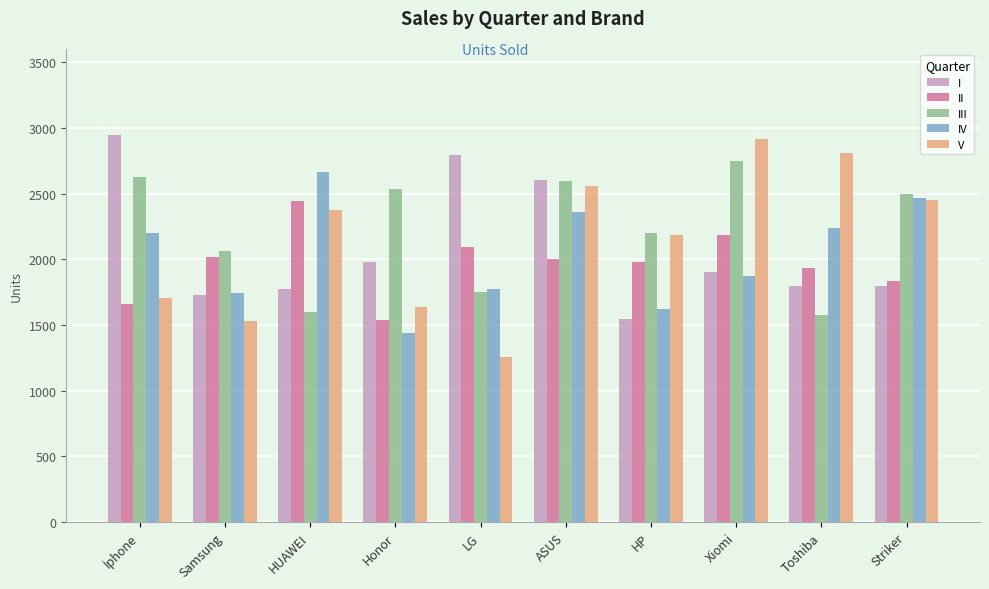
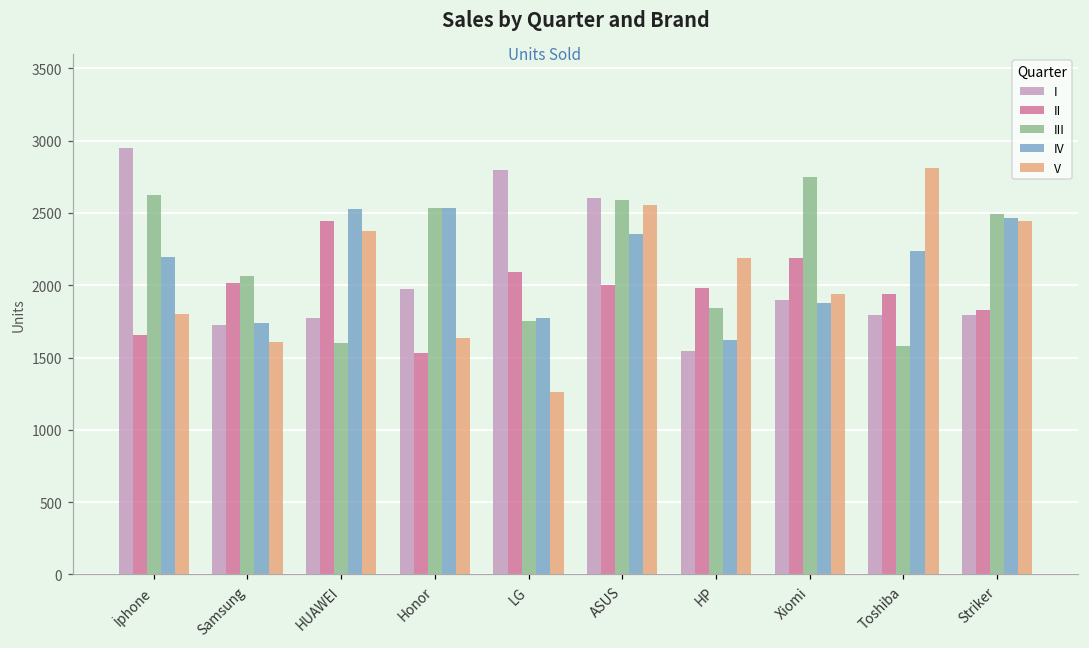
  {
    "III": {
      "İphone": 2630,
      "Samsung": 2060,
      "HUAWEI": 1600,
      "Honor": 2540,
      "LG": 1750,
      "ASUS": 2590,
-     "HP": 2200,
+     "HP": 1840,
      "Xiomi": 2750,
      "Toshiba": 1580,
      "Striker": 2490
    },
    "IV": {
      "İphone": 2200,
      "Samsung": 1740,
-     "HUAWEI": 2670,
-     "Honor": 1440,
+     "HUAWEI": 2530,
+     "Honor": 2540,
      "LG": 1770,
      "ASUS": 2360,
      "HP": 1620,
      "Xiomi": 1880,
      "Toshiba": 2240,
      "Striker": 2470
    },
    "V": {
-     "İphone": 1710,
-     "Samsung": 1530,
+     "İphone": 1800,
+     "Samsung": 1610,
      "HUAWEI": 2380,
      "Honor": 1630,
      "LG": 1260,
      "ASUS": 2560,
      "HP": 2190,
-     "Xiomi": 2910,
+     "Xiomi": 1940,
      "Toshiba": 2810,
      "Striker": 2450
    }
  }
